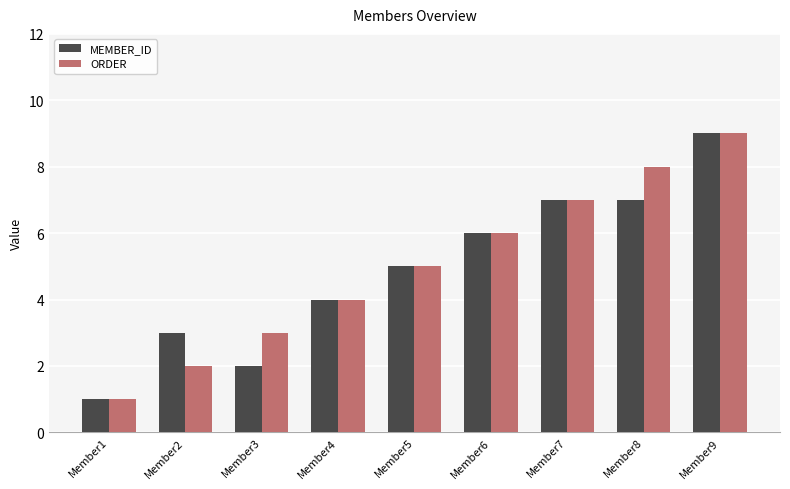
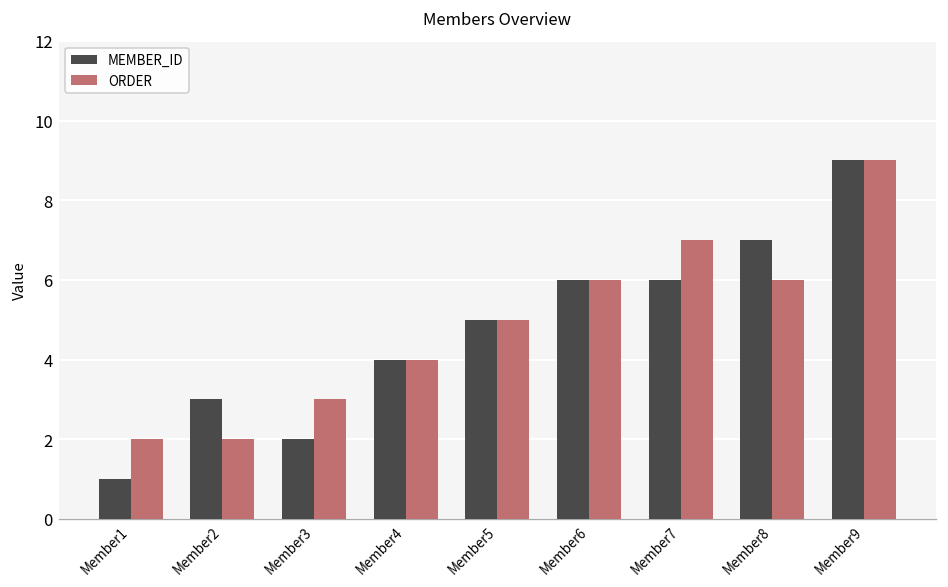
  {
    "MEMBER_ID": {
      "Member1": 1,
      "Member2": 3,
      "Member3": 2,
      "Member4": 4,
      "Member5": 5,
      "Member6": 6,
-     "Member7": 7,
+     "Member7": 6,
      "Member8": 7,
      "Member9": 9
    },
    "ORDER": {
-     "Member1": 1,
+     "Member1": 2,
      "Member2": 2,
      "Member3": 3,
      "Member4": 4,
      "Member5": 5,
      "Member6": 6,
      "Member7": 7,
-     "Member8": 8,
+     "Member8": 6,
      "Member9": 9
    }
  }
